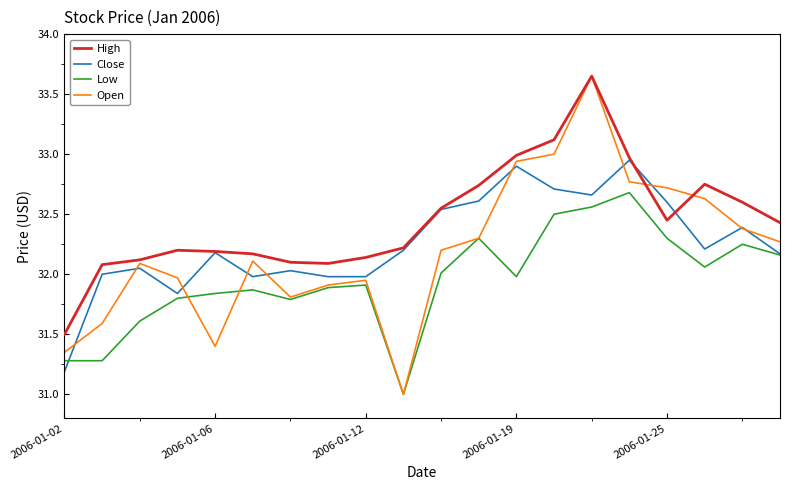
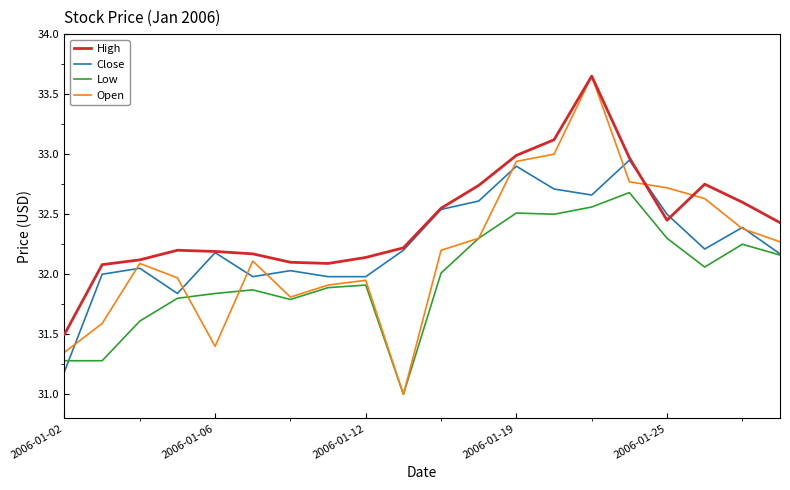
  {
    "High": {
      "2006-01-02": 31.50,
      "2006-01-12": 32.14,
      "2006-01-19": 32.99,
      "2006-01-25": 32.45
    },
    "Close": {
      "2006-01-02": 31.2,
      "2006-01-12": 32.0,
      "2006-01-19": 32.9,
-     "2006-01-25": 32.6
+     "2006-01-25": 32.5
    },
    "Low": {
      "2006-01-02": 31.28,
      "2006-01-06": 31.84,
      "2006-01-12": 31.91,
-     "2006-01-19": 31.98,
+     "2006-01-19": 32.51,
      "2006-01-25": 32.30
    },
    "Open": {
      "2006-01-02": 31.35,
      "2006-01-06": 31.40,
      "2006-01-12": 31.95,
      "2006-01-19": 32.94,
      "2006-01-25": 32.72
    }
  }
